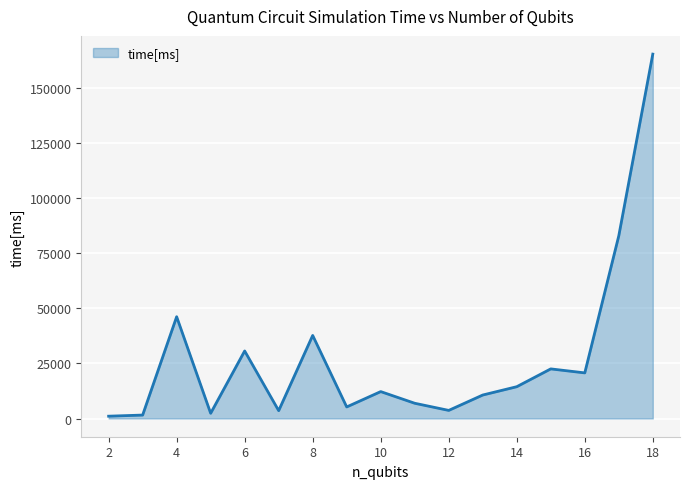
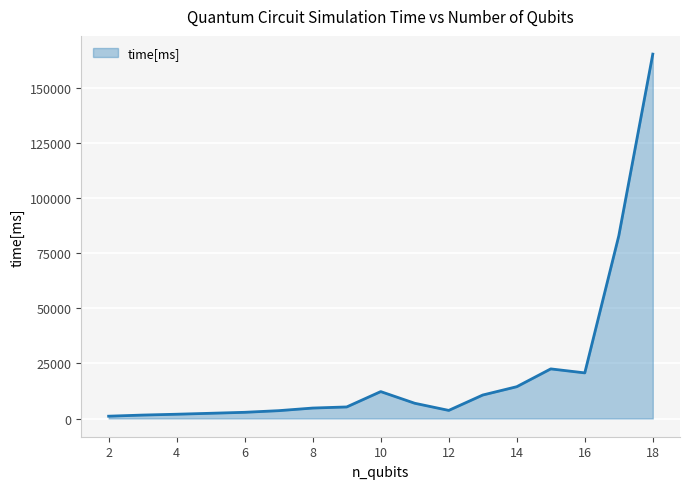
  {
    "2": 1000,
-   "4": 46000,
-   "6": 31000,
-   "8": 38000,
+   "4": 2000,
+   "6": 3000,
+   "8": 5000,
    "10": 12000,
    "12": 4000,
    "14": 14000,
    "16": 21000,
    "18": 165000
  }
